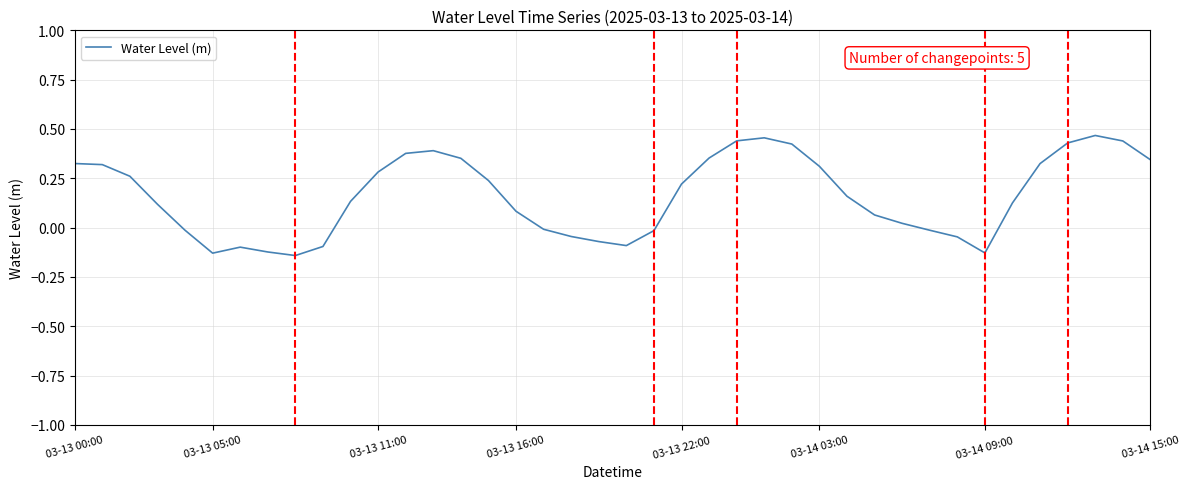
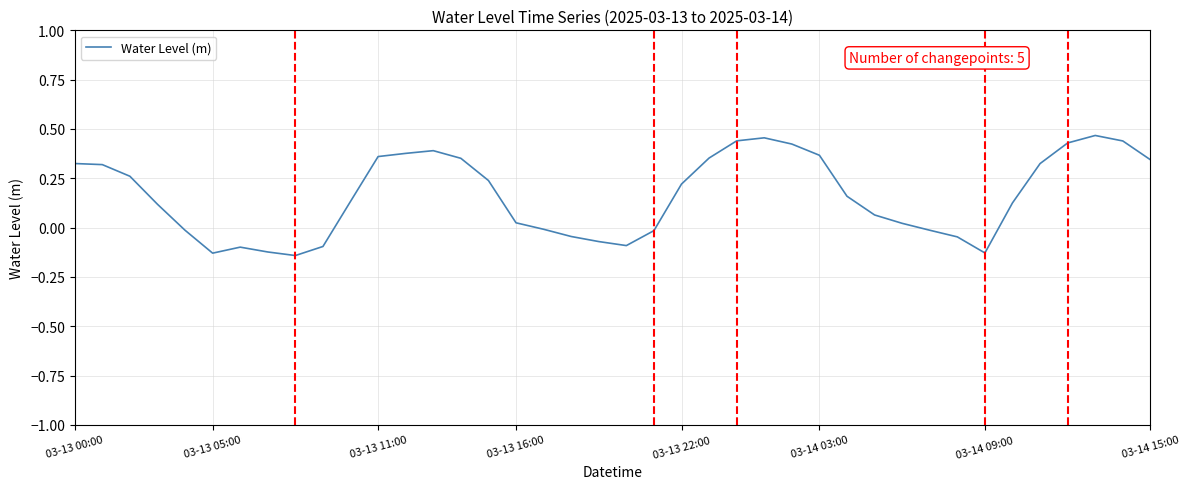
  {
    "03-13 00:00": 0.32,
    "03-13 05:00": -0.13,
-   "03-13 11:00": 0.28,
-   "03-13 16:00": 0.08,
+   "03-13 11:00": 0.36,
+   "03-13 16:00": 0.02,
    "03-13 22:00": 0.22,
-   "03-14 03:00": 0.31,
+   "03-14 03:00": 0.37,
    "03-14 09:00": -0.13,
    "03-14 15:00": 0.34
  }
